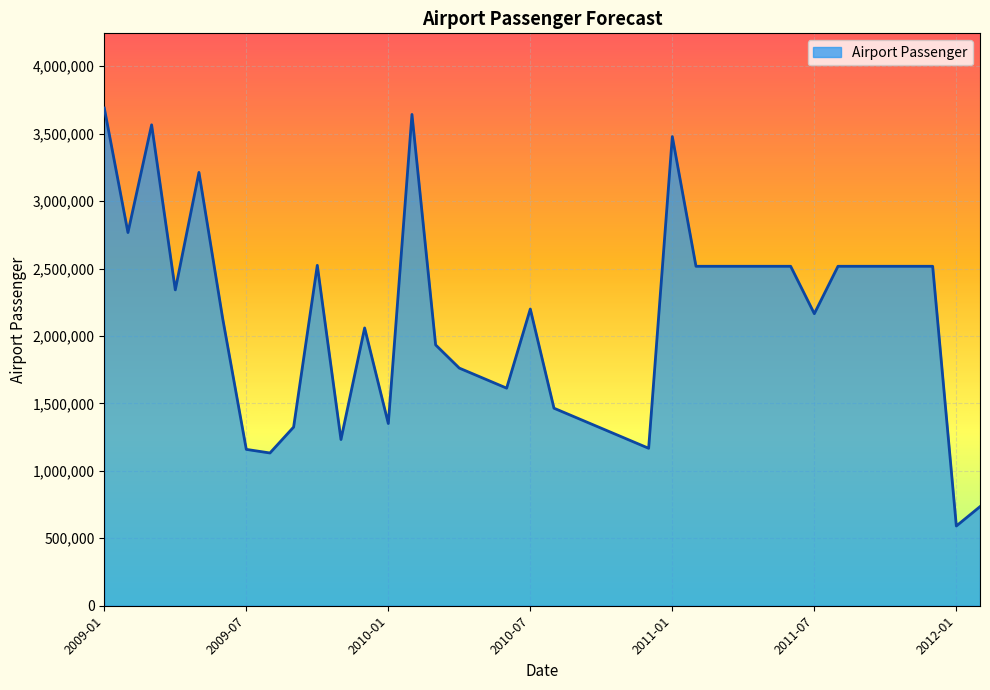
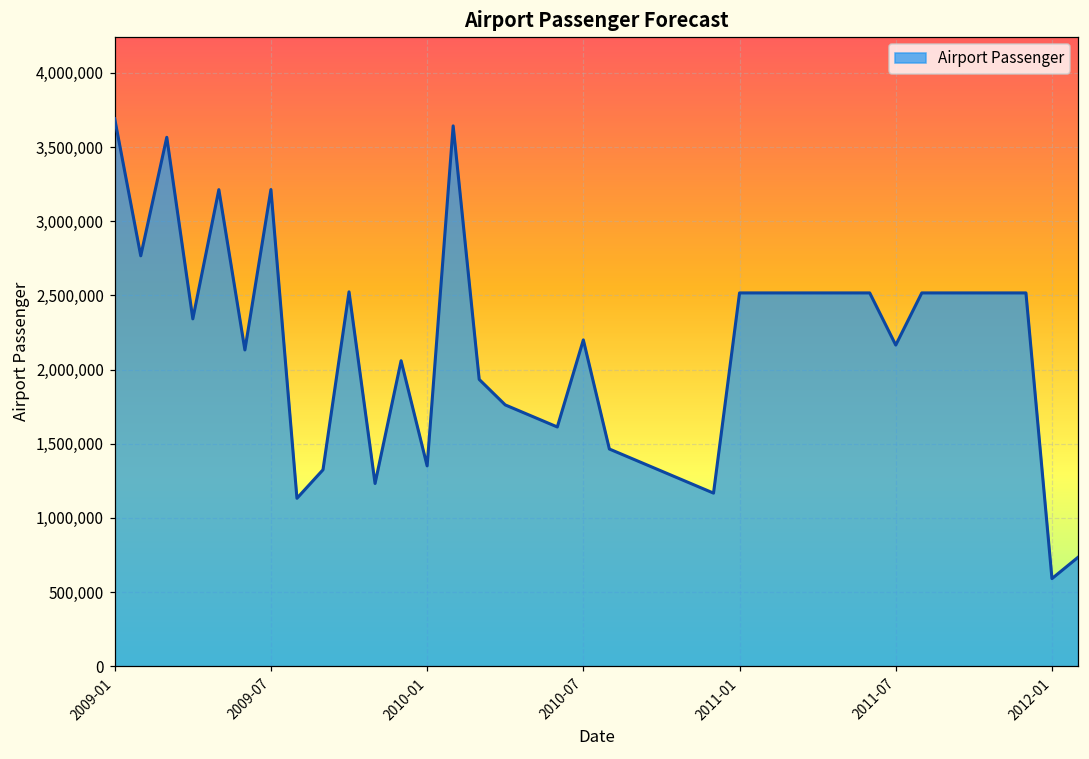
  {
    "2009-01": "3,690,000",
-   "2009-07": "1,160,000",
+   "2009-07": "3,210,000",
    "2010-01": "1,350,000",
    "2010-07": "2,200,000",
-   "2011-01": "3,480,000",
+   "2011-01": "2,520,000",
    "2011-07": "2,170,000",
    "2012-01": "590,000"
  }
